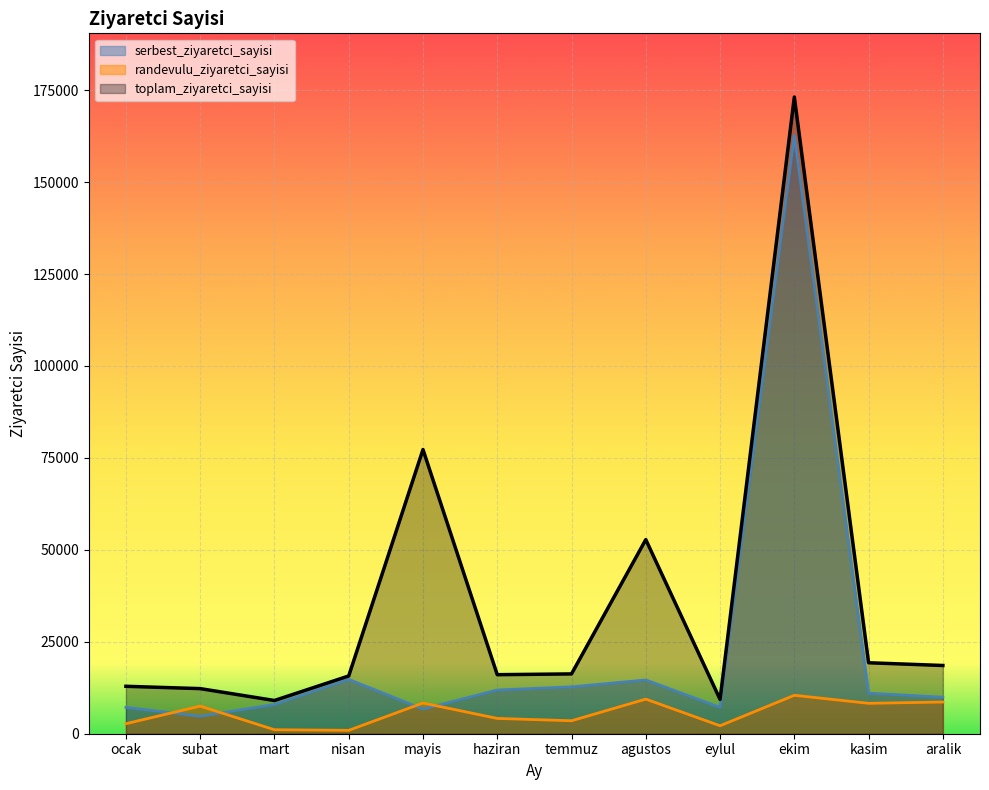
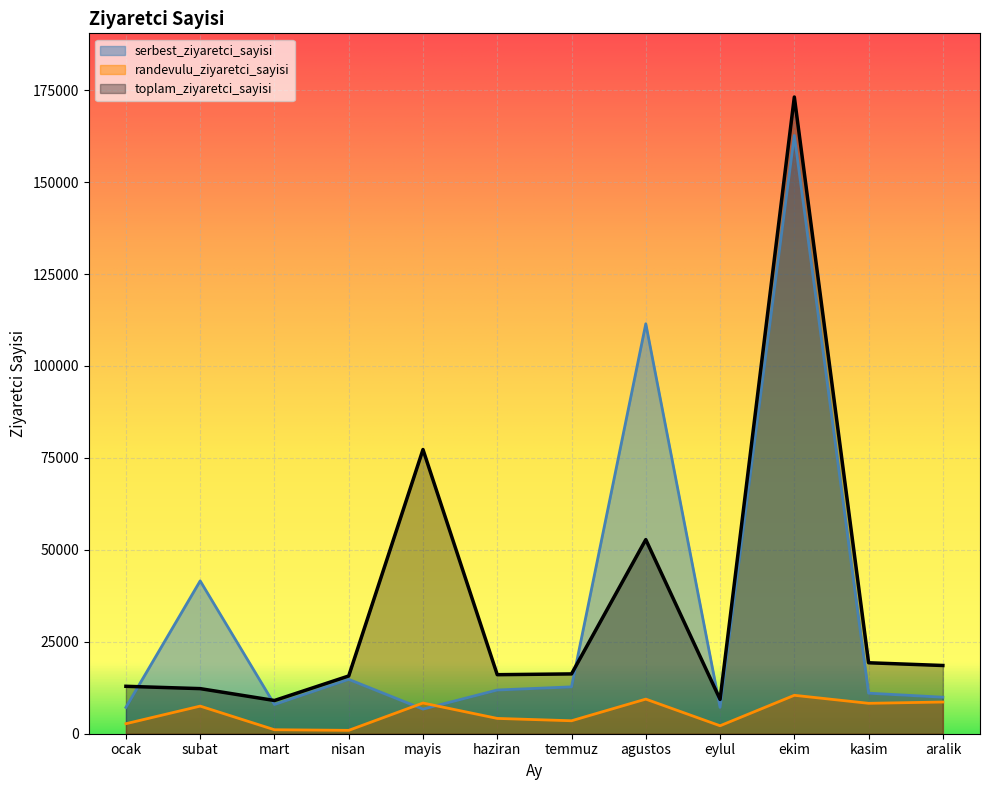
  {
    "serbest_ziyaretci_sayisi": {
      "ocak": 7000,
-     "subat": 5000,
+     "subat": 42000,
      "mart": 8000,
      "nisan": 15000,
      "mayis": 7000,
      "haziran": 12000,
      "temmuz": 13000,
-     "agustos": 15000,
+     "agustos": 111000,
      "eylul": 7000,
      "ekim": 163000,
      "kasim": 11000,
      "aralik": 10000
    },
    "randevulu_ziyaretci_sayisi": {
      "ocak": 3000,
      "subat": 8000,
      "mart": 1000,
      "nisan": 1000,
      "mayis": 8000,
      "haziran": 4000,
      "temmuz": 4000,
      "agustos": 9000,
      "eylul": 2000,
      "ekim": 10000,
      "kasim": 8000,
      "aralik": 9000
    },
    "toplam_ziyaretci_sayisi": {
      "ocak": 13000,
      "subat": 12000,
      "mart": 9000,
      "nisan": 16000,
      "mayis": 77000,
      "haziran": 16000,
      "temmuz": 16000,
      "agustos": 53000,
      "eylul": 9000,
      "ekim": 173000,
      "kasim": 19000,
      "aralik": 19000
    }
  }
